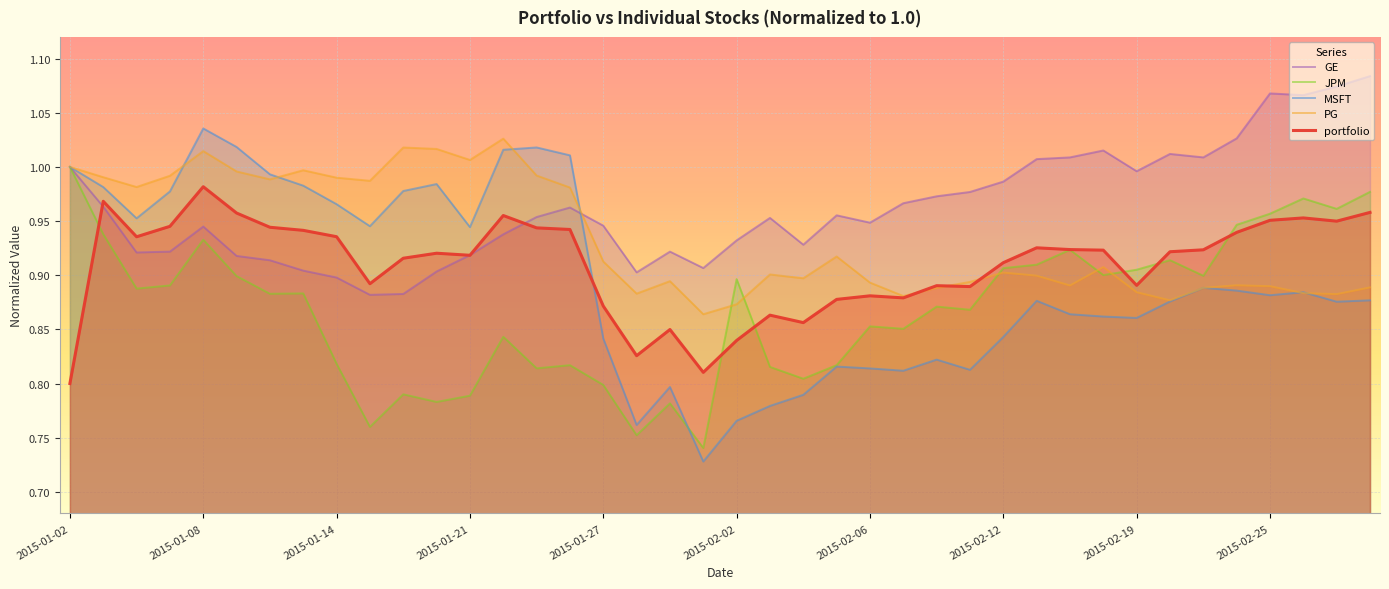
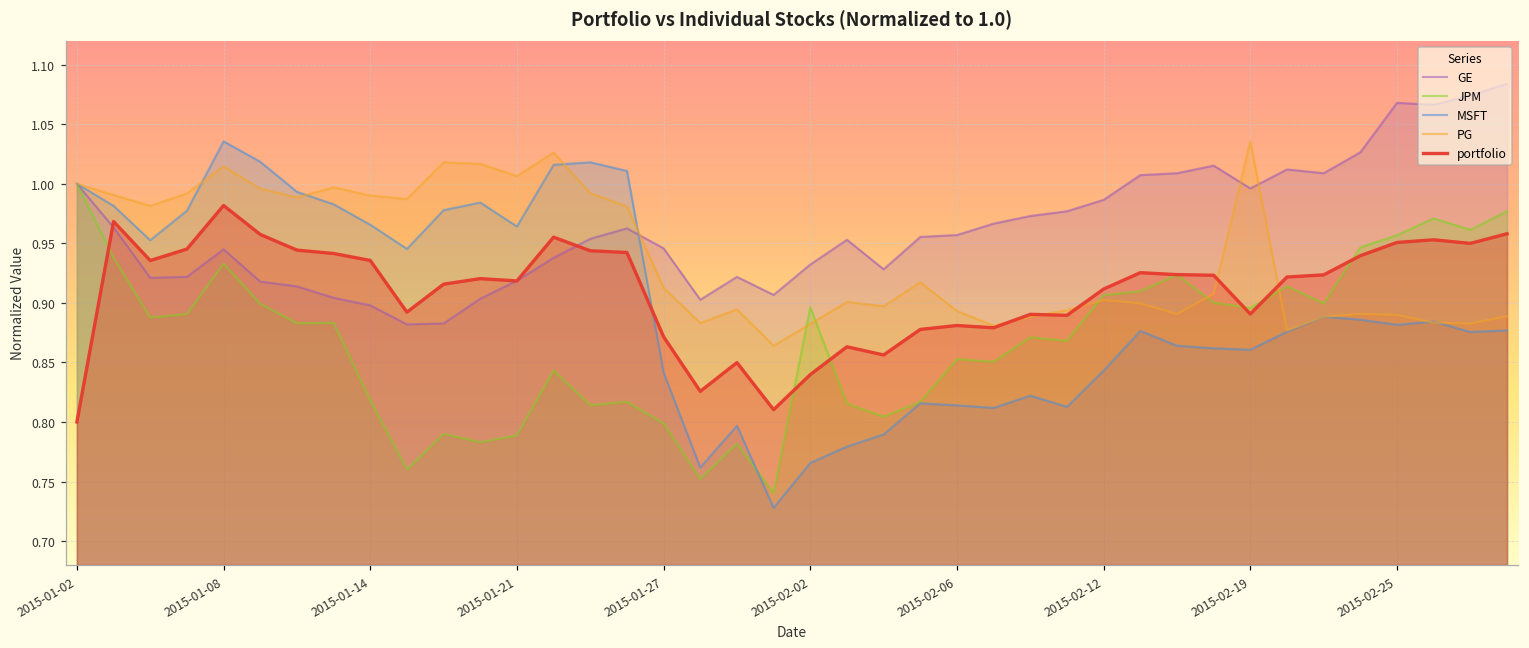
  {
    "GE": {
      "2015-01-08": 0.945,
      "2015-01-14": 0.898,
      "2015-01-27": 0.946,
      "2015-02-02": 0.932,
-     "2015-02-06": 0.948,
+     "2015-02-06": 0.957,
      "2015-02-12": 0.986,
      "2015-02-19": 0.996,
      "2015-02-25": 1.068
    },
    "JPM": {
      "2015-01-08": 0.933,
      "2015-01-14": 0.818,
      "2015-01-21": 0.789,
      "2015-01-27": 0.799,
      "2015-02-02": 0.896,
      "2015-02-06": 0.853,
      "2015-02-12": 0.907,
-     "2015-02-19": 0.905,
+     "2015-02-19": 0.896,
      "2015-02-25": 0.957
    },
    "MSFT": {
      "2015-01-08": 1.036,
      "2015-01-14": 0.966,
-     "2015-01-21": 0.944,
+     "2015-01-21": 0.964,
      "2015-01-27": 0.842,
      "2015-02-02": 0.766,
      "2015-02-06": 0.814,
      "2015-02-12": 0.843,
      "2015-02-19": 0.861,
      "2015-02-25": 0.882
    },
    "PG": {
      "2015-01-08": 1.015,
      "2015-01-14": 0.990,
      "2015-01-21": 1.006,
      "2015-01-27": 0.913,
-     "2015-02-02": 0.873,
+     "2015-02-02": 0.882,
      "2015-02-06": 0.893,
      "2015-02-12": 0.902,
-     "2015-02-19": 0.884,
+     "2015-02-19": 1.036,
      "2015-02-25": 0.890
    },
    "portfolio": {
      "2015-01-02": 0.800,
      "2015-01-08": 0.982,
      "2015-01-14": 0.936,
      "2015-01-27": 0.872,
      "2015-02-02": 0.840,
      "2015-02-06": 0.881,
      "2015-02-12": 0.912,
      "2015-02-19": 0.891,
      "2015-02-25": 0.951
    }
  }
